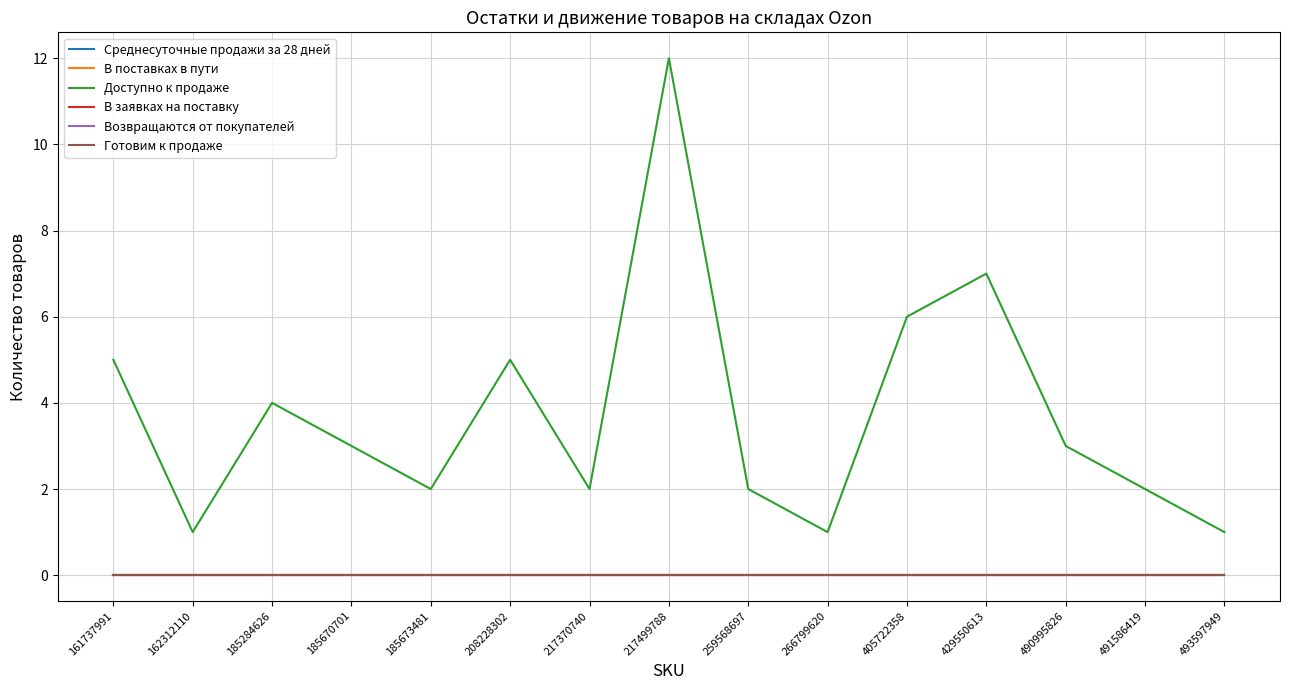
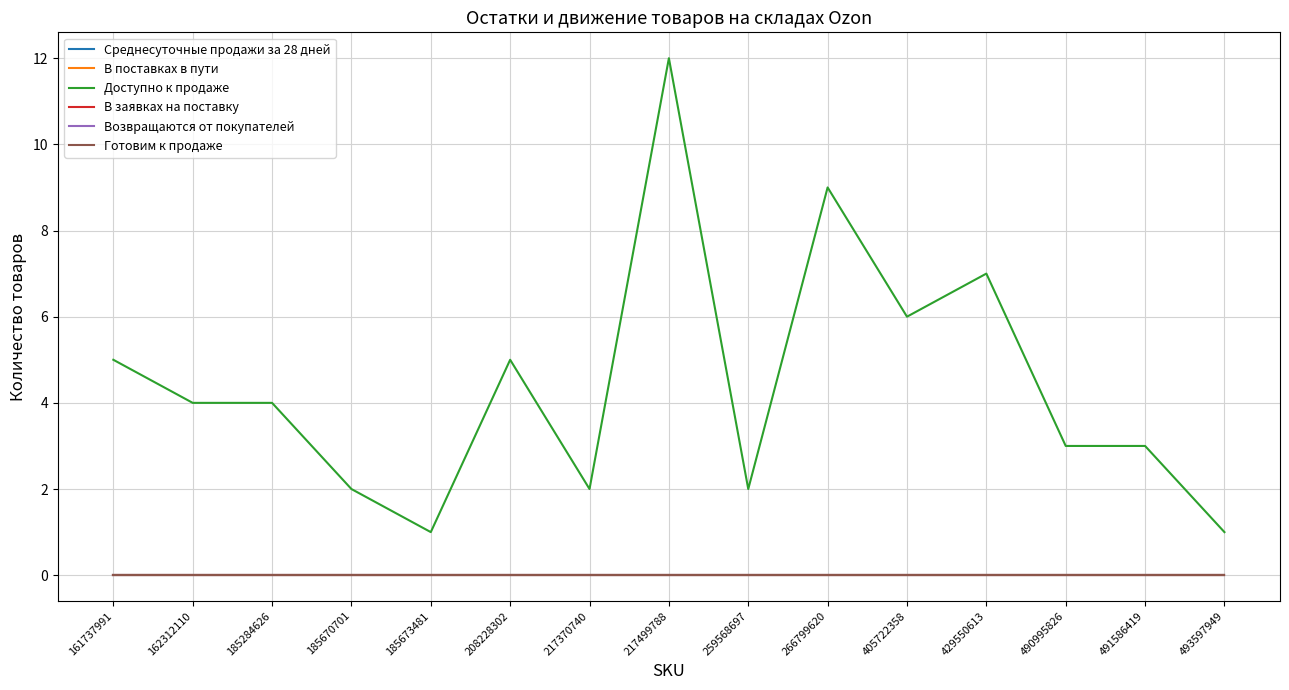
  {
    "Готовим к продаже": {
      "161737991": 0,
      "162312110": 0,
      "185284626": 0,
      "185670701": 0,
      "185673481": 0,
      "208228302": 0,
      "217370740": 0,
      "217499788": 0,
      "259568697": 0,
      "266799620": 0,
      "405722358": 0,
      "429550613": 0,
      "490995826": 0,
      "491586419": 0,
      "493597949": 0
    },
    "Доступно к продаже": {
      "161737991": 5,
-     "162312110": 1,
+     "162312110": 4,
      "185284626": 4,
-     "185670701": 3,
-     "185673481": 2,
+     "185670701": 2,
+     "185673481": 1,
      "208228302": 5,
      "217370740": 2,
      "217499788": 12,
      "259568697": 2,
-     "266799620": 1,
+     "266799620": 9,
      "405722358": 6,
      "429550613": 7,
      "490995826": 3,
-     "491586419": 2,
+     "491586419": 3,
      "493597949": 1
    }
  }
